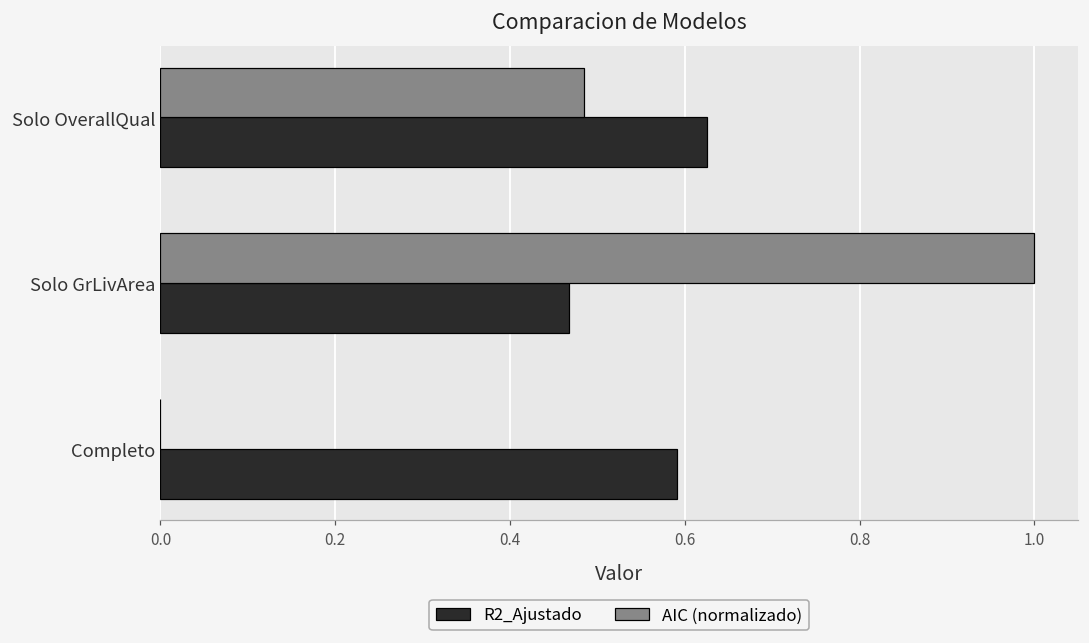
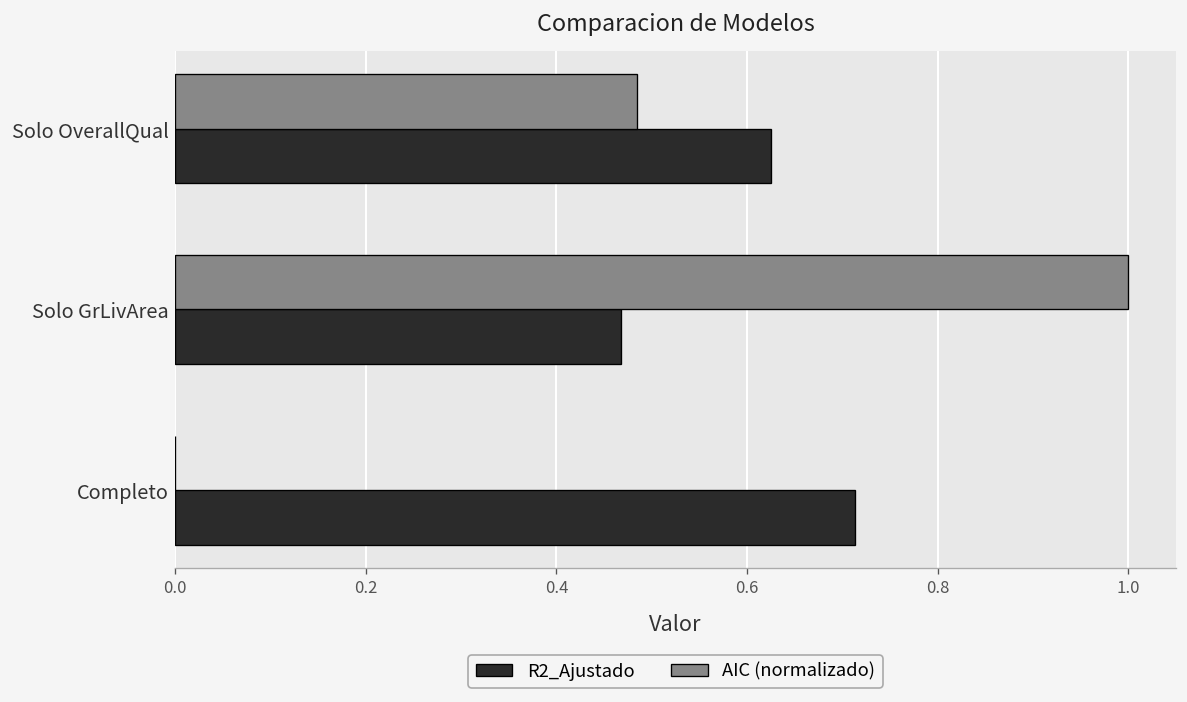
  {
    "R2_Ajustado": {
      "Solo OverallQual": 0.63,
      "Solo GrLivArea": 0.47,
-     "Completo": 0.59
+     "Completo": 0.71
    },
    "AIC (normalizado)": {
      "Solo OverallQual": 0.48,
      "Solo GrLivArea": 1.00,
      "Completo": 0.00
    }
  }
